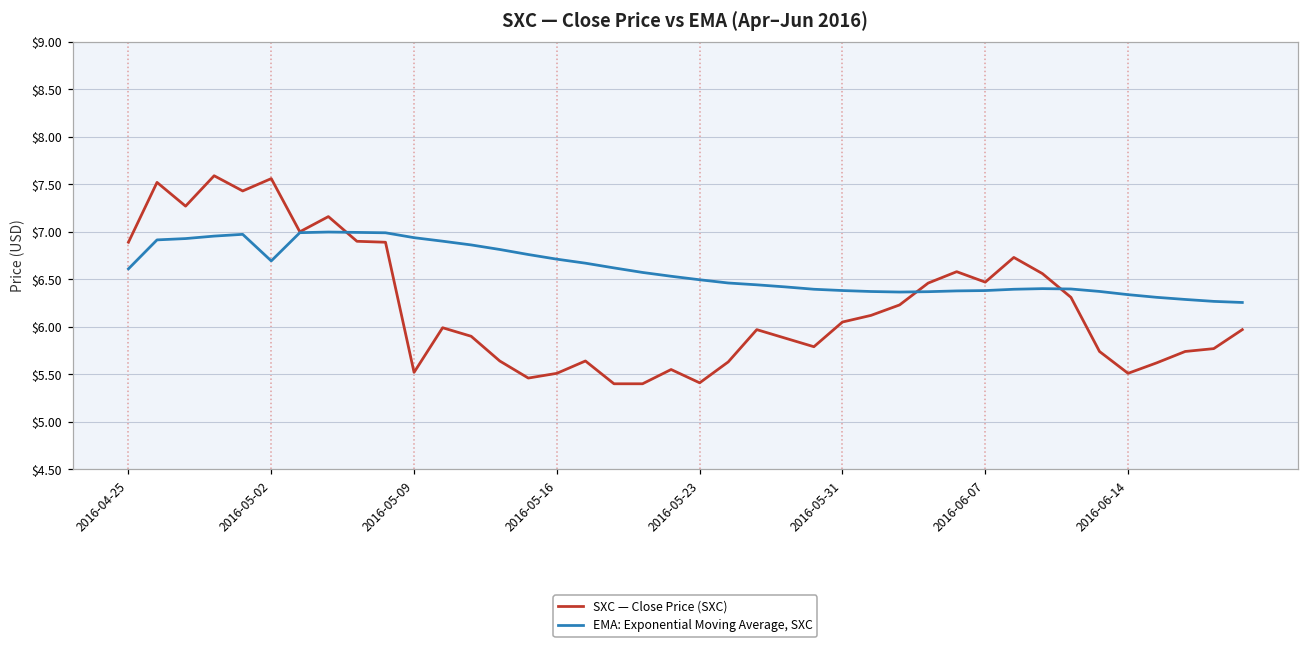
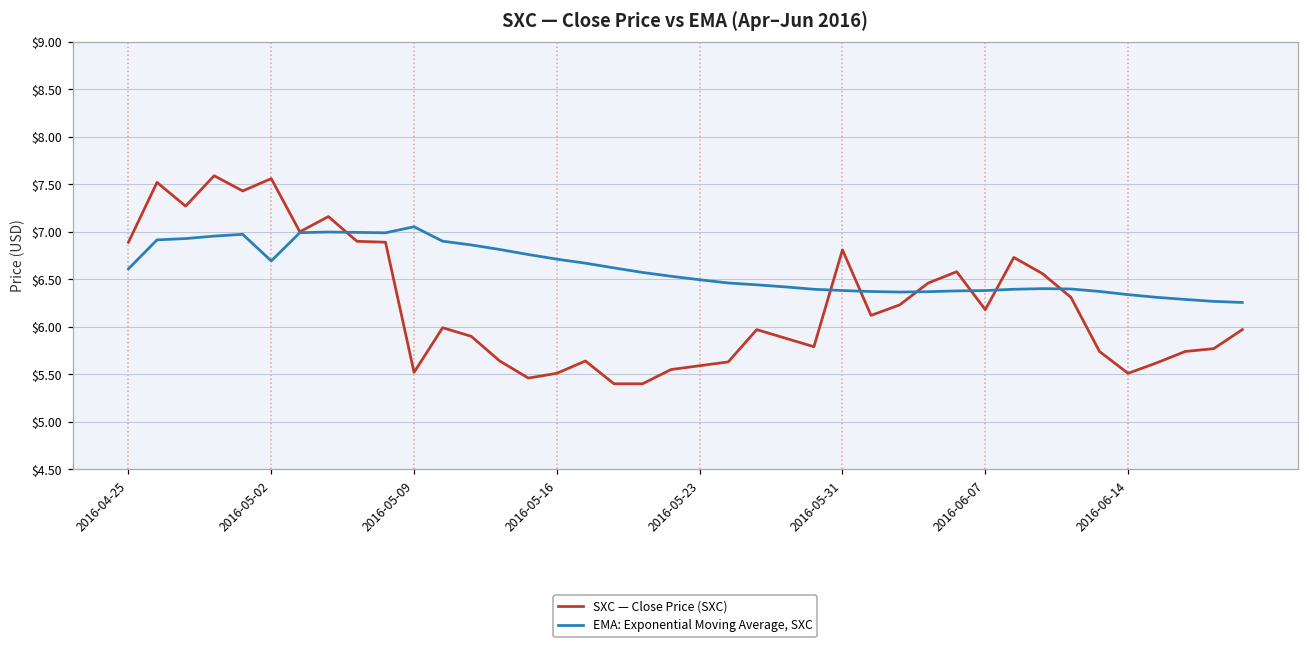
  {
    "SXC — Close Price (SXC)": {
      "2016-04-25": "$6.9",
      "2016-05-02": "$7.6",
      "2016-05-09": "$5.5",
      "2016-05-16": "$5.5",
-     "2016-05-23": "$5.4",
-     "2016-05-31": "$6.1",
-     "2016-06-07": "$6.5",
+     "2016-05-23": "$5.6",
+     "2016-05-31": "$6.8",
+     "2016-06-07": "$6.2",
      "2016-06-14": "$5.5"
    },
    "EMA: Exponential Moving Average, SXC": {
      "2016-04-25": "$6.6",
      "2016-05-02": "$6.7",
-     "2016-05-09": "$6.9",
+     "2016-05-09": "$7.1",
      "2016-05-16": "$6.7",
      "2016-05-23": "$6.5",
      "2016-05-31": "$6.4",
      "2016-06-07": "$6.4",
      "2016-06-14": "$6.3"
    }
  }
